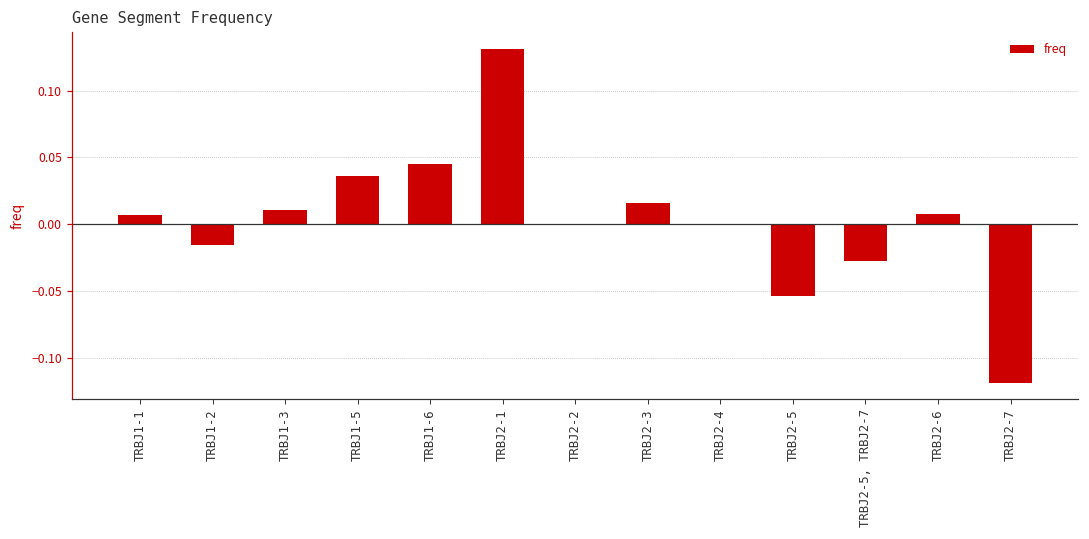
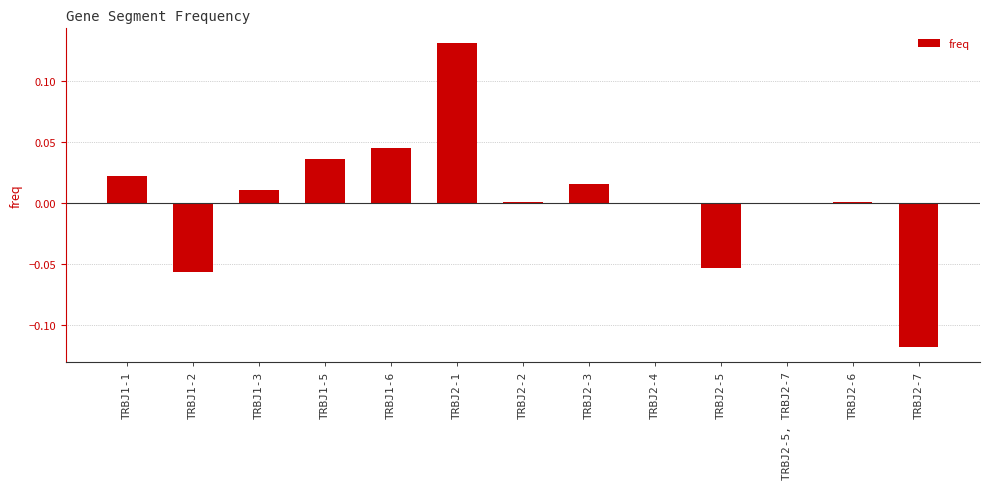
  {
-   "TRBJ1-1": 0.007,
-   "TRBJ1-2": -0.015,
+   "TRBJ1-1": 0.022,
+   "TRBJ1-2": -0.057,
    "TRBJ1-3": 0.011,
    "TRBJ1-5": 0.037,
    "TRBJ1-6": 0.045,
    "TRBJ2-1": 0.131,
    "TRBJ2-3": 0.016,
    "TRBJ2-5": -0.053,
-   "TRBJ2-5, TRBJ2-7": -0.027,
-   "TRBJ2-6": 0.008,
+   "TRBJ2-5, TRBJ2-7": 0.000,
+   "TRBJ2-6": 0.001,
    "TRBJ2-7": -0.118
  }
